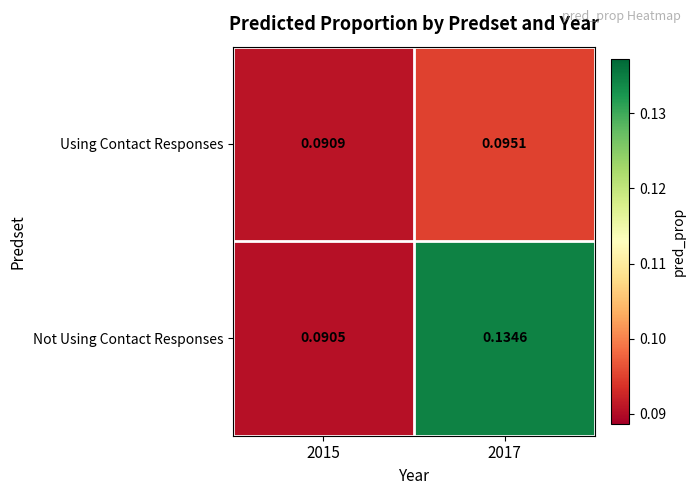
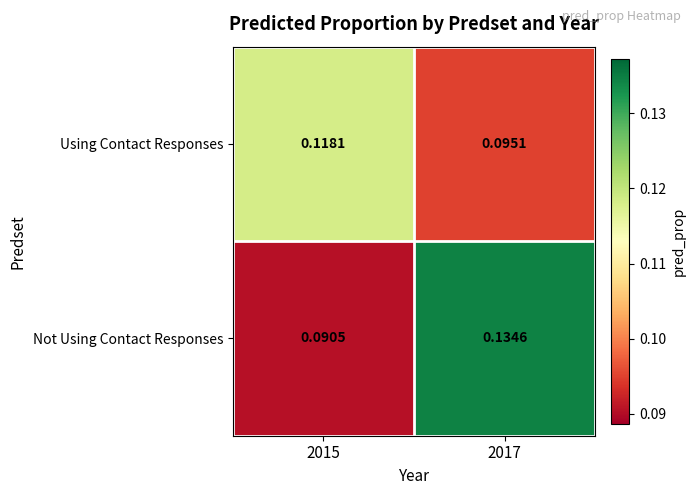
  {
    "Using Contact Responses": {
-     "2015": 0.0909,
+     "2015": 0.1181,
      "2017": 0.0951
    },
    "Not Using Contact Responses": {
      "2015": 0.0905,
      "2017": 0.1346
    }
  }
